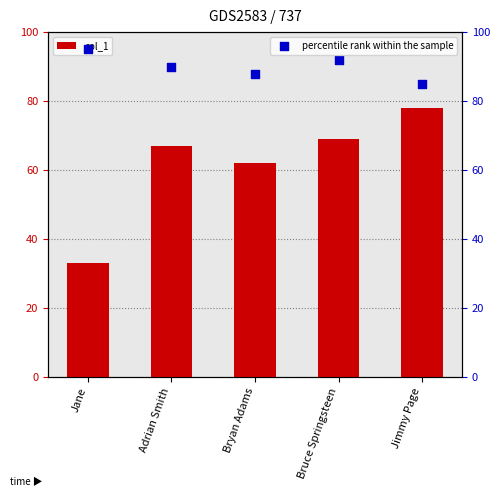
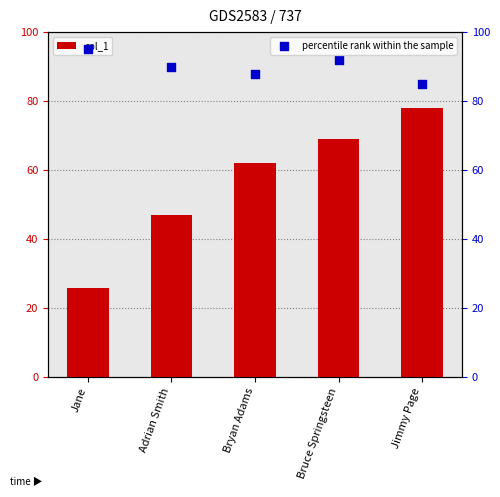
  {
    "col_1": {
-     "Jane": 33,
-     "Adrian Smith": 67,
+     "Jane": 26,
+     "Adrian Smith": 47,
      "Bryan Adams": 62,
      "Bruce Springsteen": 69,
      "Jimmy Page": 78
    }
  }
